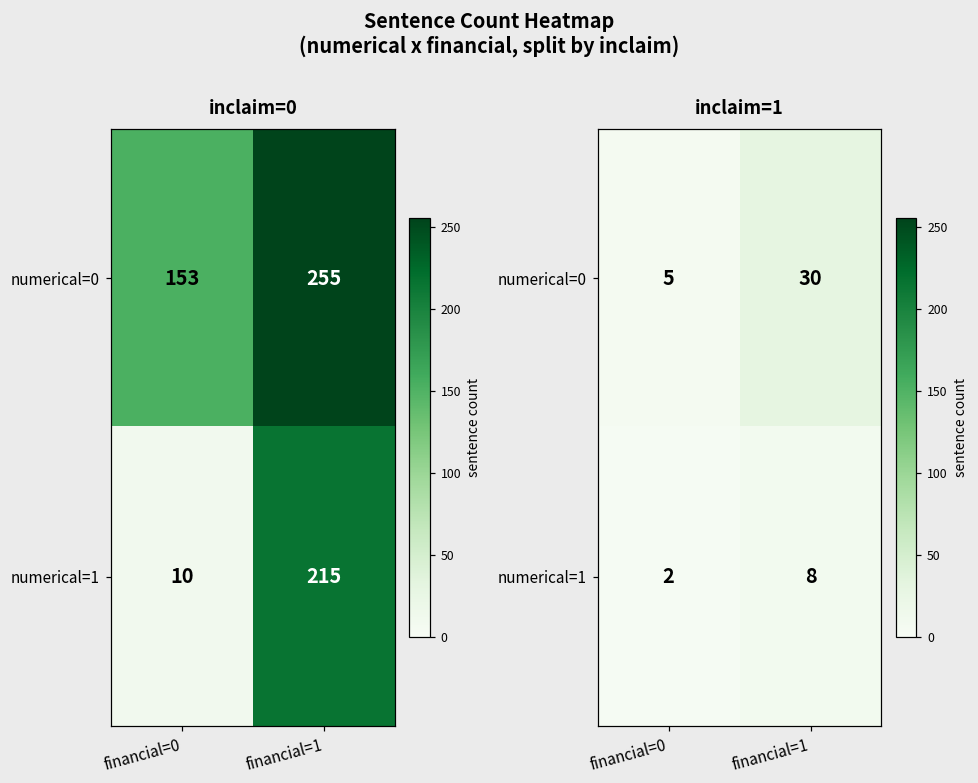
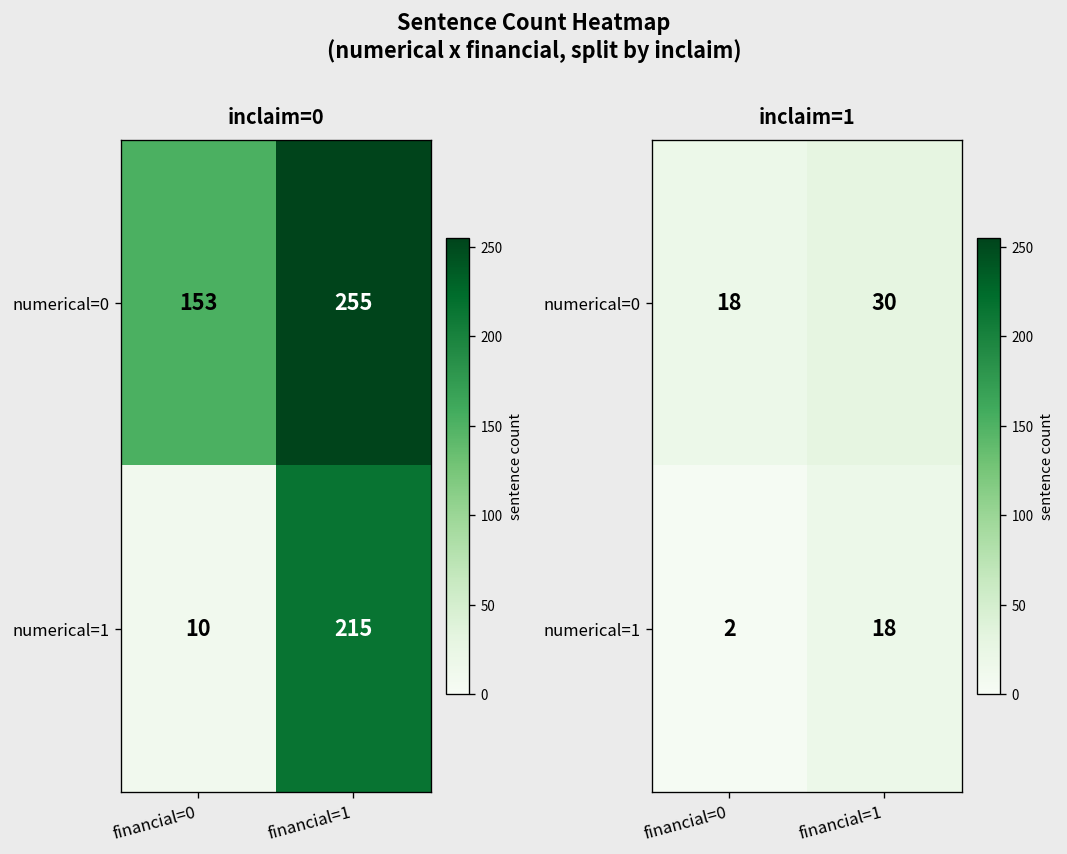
  {
    "inclaim=0": {
      "numerical=0": {
        "financial=0": 153,
        "financial=1": 255
      },
      "numerical=1": {
        "financial=0": 10,
        "financial=1": 215
      }
    },
    "inclaim=1": {
      "numerical=0": {
-       "financial=0": 5,
+       "financial=0": 18,
        "financial=1": 30
      },
      "numerical=1": {
        "financial=0": 2,
-       "financial=1": 8
+       "financial=1": 18
      }
    }
  }
